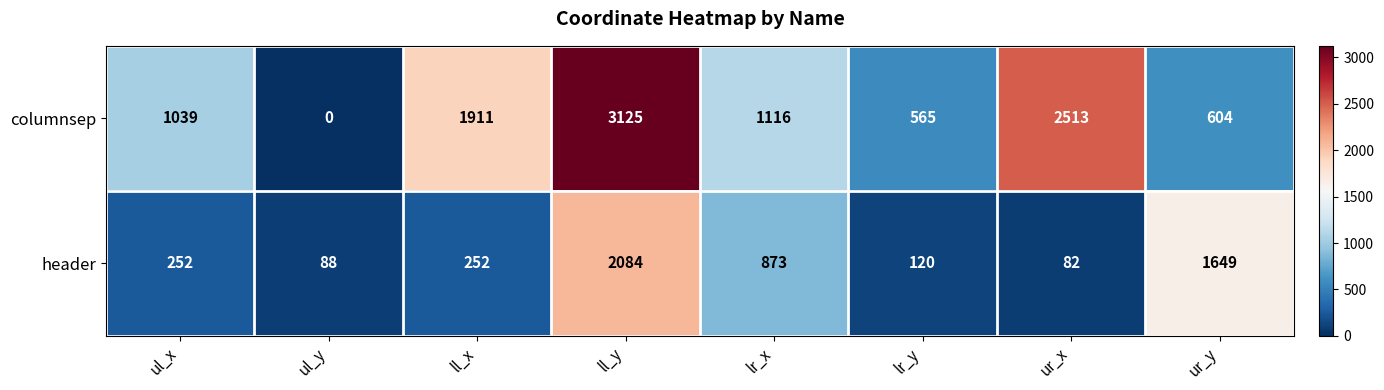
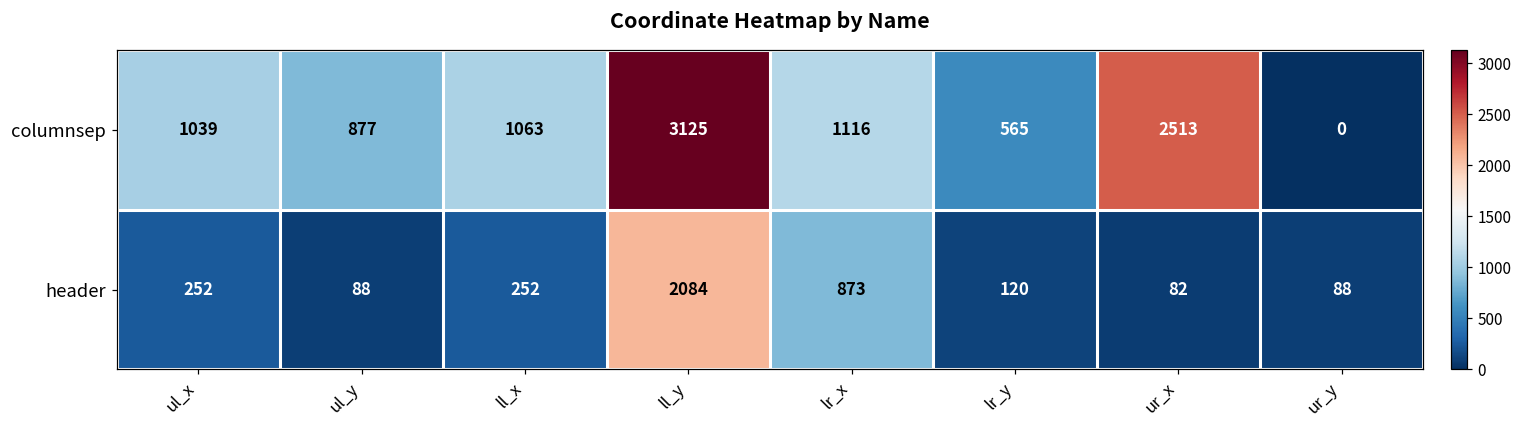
  {
    "columnsep": {
      "ul_x": 1039,
-     "ul_y": 0,
-     "ll_x": 1911,
+     "ul_y": 877,
+     "ll_x": 1063,
      "ll_y": 3125,
      "lr_x": 1116,
      "lr_y": 565,
      "ur_x": 2513,
-     "ur_y": 604
+     "ur_y": 0
    },
    "header": {
      "ul_x": 252,
      "ul_y": 88,
      "ll_x": 252,
      "ll_y": 2084,
      "lr_x": 873,
      "lr_y": 120,
      "ur_x": 82,
-     "ur_y": 1649
+     "ur_y": 88
    }
  }
